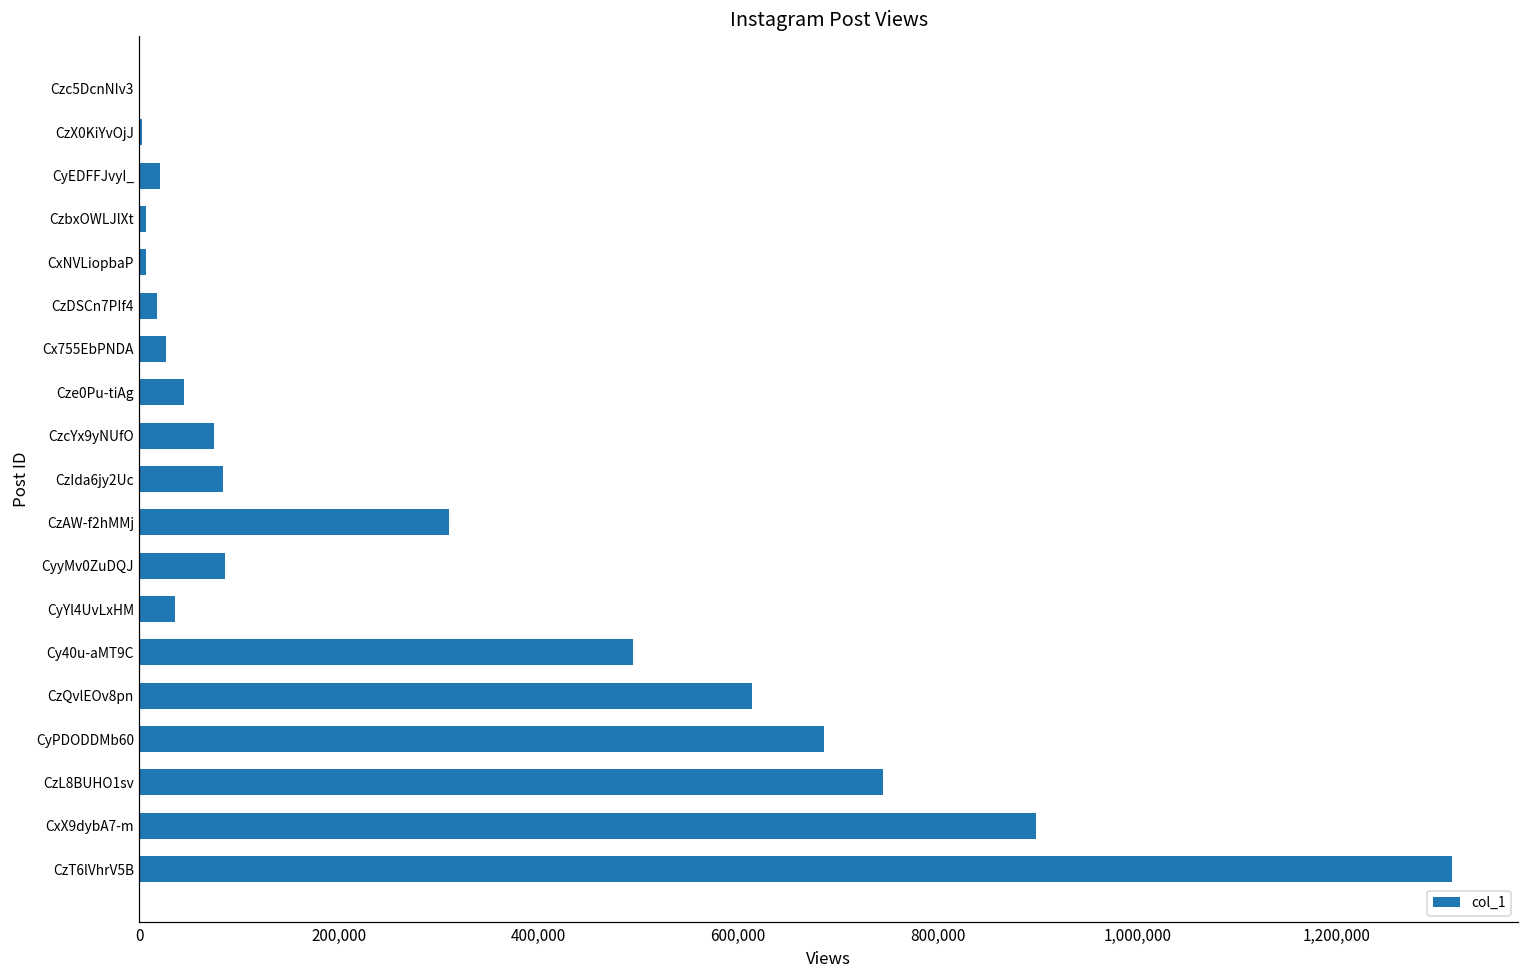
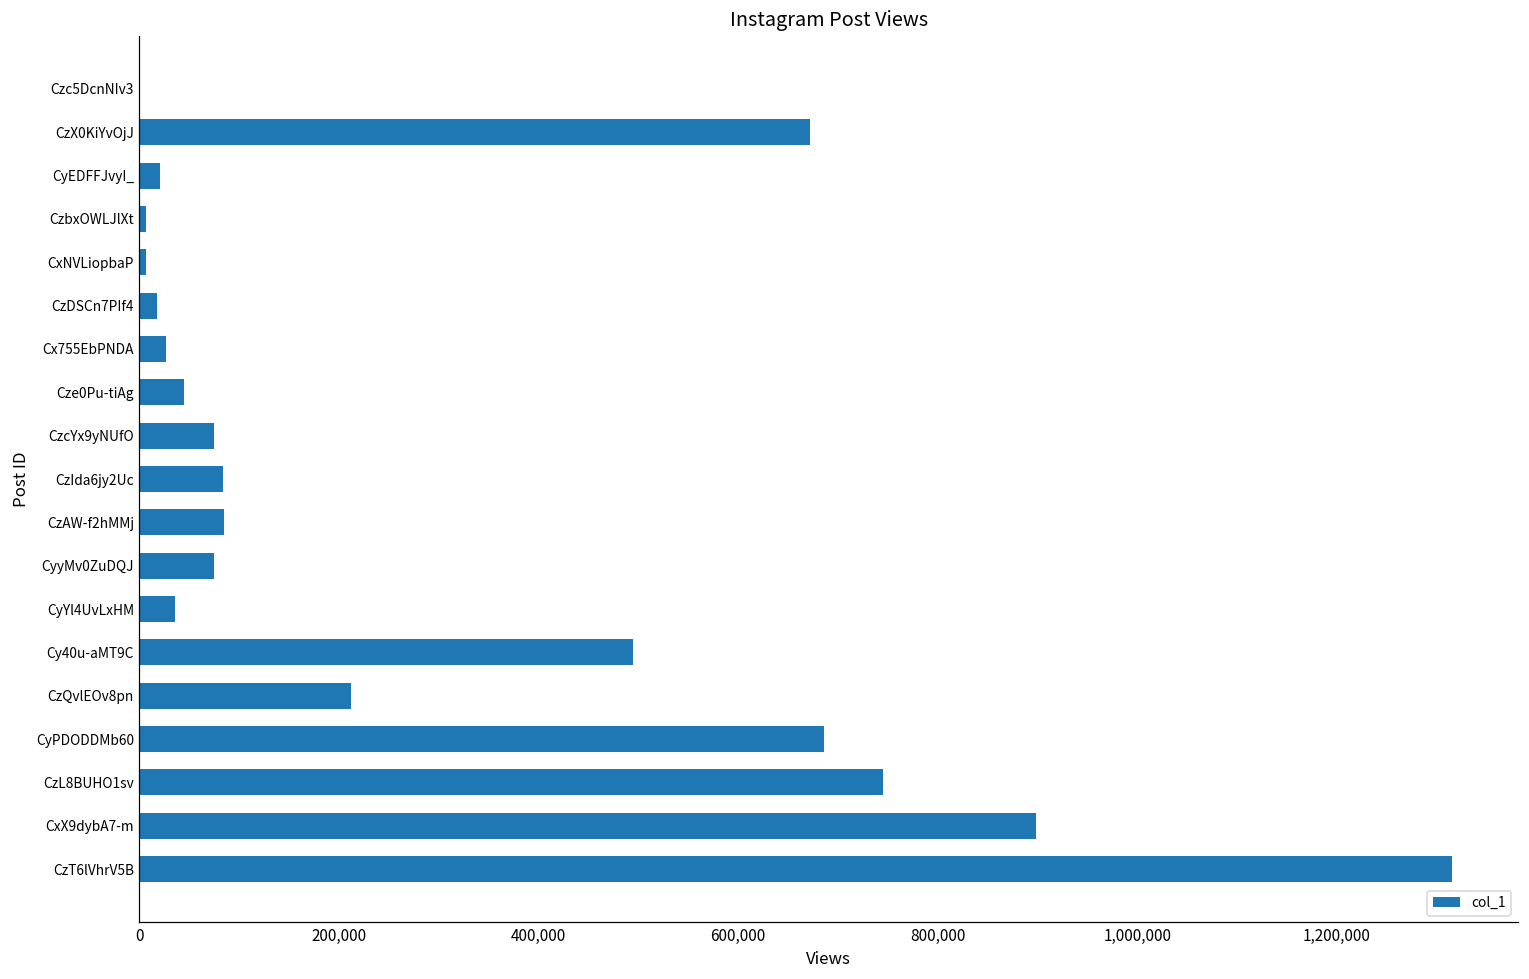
  {
-   "CzX0KiYvOjJ": "0",
+   "CzX0KiYvOjJ": "670,000",
    "CyEDFFJvyI_": "20,000",
    "CzbxOWLJlXt": "10,000",
    "CxNVLiopbaP": "10,000",
    "CzDSCn7PIf4": "20,000",
    "Cx755EbPNDA": "30,000",
    "Cze0Pu-tiAg": "40,000",
    "CzcYx9yNUfO": "70,000",
    "CzIda6jy2Uc": "80,000",
-   "CzAW-f2hMMj": "310,000",
-   "CyyMv0ZuDQJ": "90,000",
+   "CzAW-f2hMMj": "80,000",
+   "CyyMv0ZuDQJ": "80,000",
    "CyYl4UvLxHM": "40,000",
    "Cy40u-aMT9C": "500,000",
-   "CzQvlEOv8pn": "610,000",
+   "CzQvlEOv8pn": "210,000",
    "CyPDODDMb60": "690,000",
    "CzL8BUHO1sv": "750,000",
    "CxX9dybA7-m": "900,000",
    "CzT6lVhrV5B": "1,320,000"
  }
